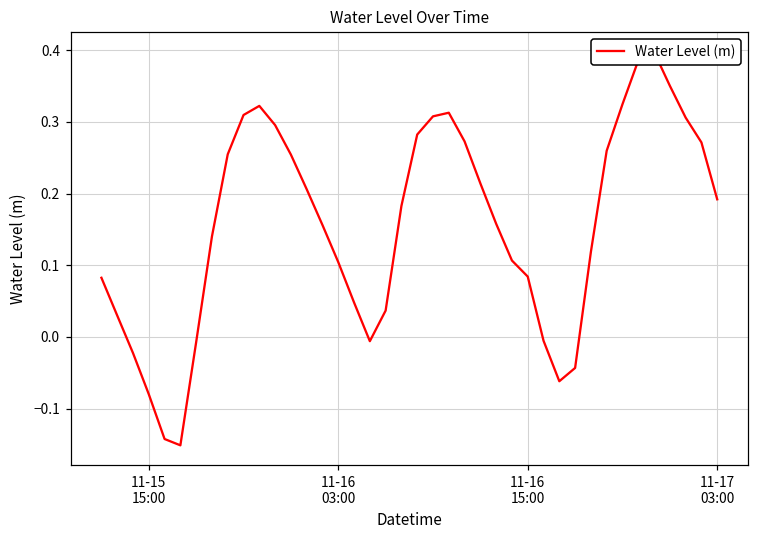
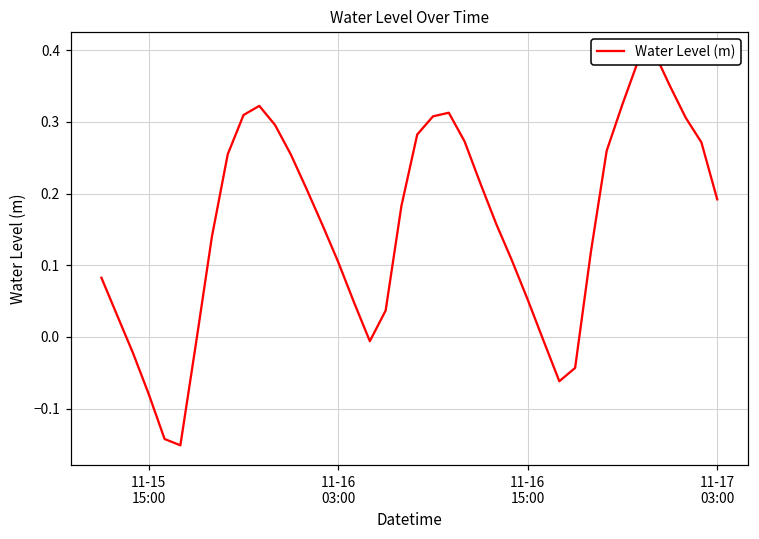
  {
    "11-15 15:00": -0.08,
    "11-16 03:00": 0.10,
-   "11-16 15:00": 0.08,
+   "11-16 15:00": 0.05,
    "11-17 03:00": 0.19
  }
